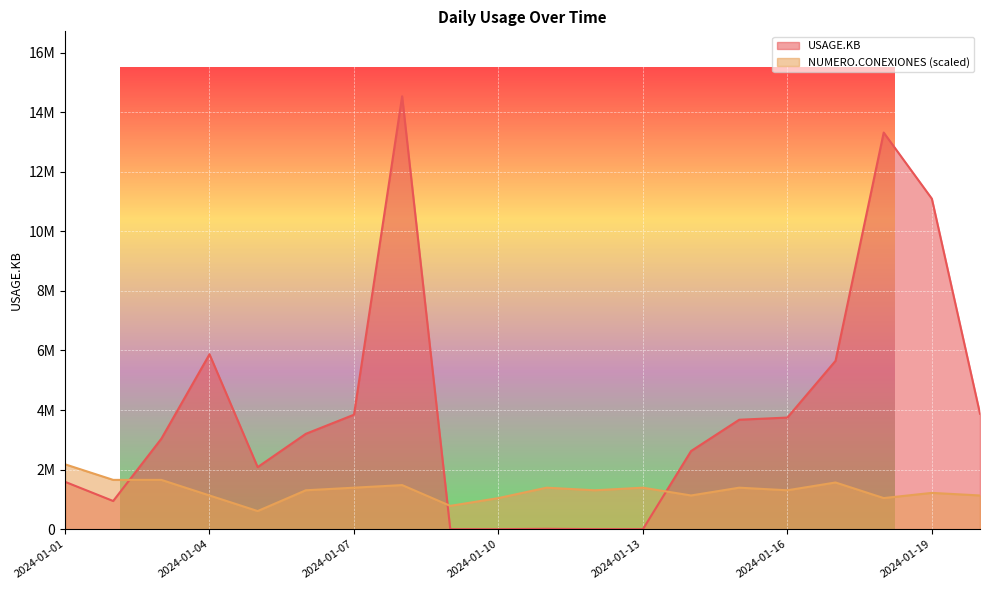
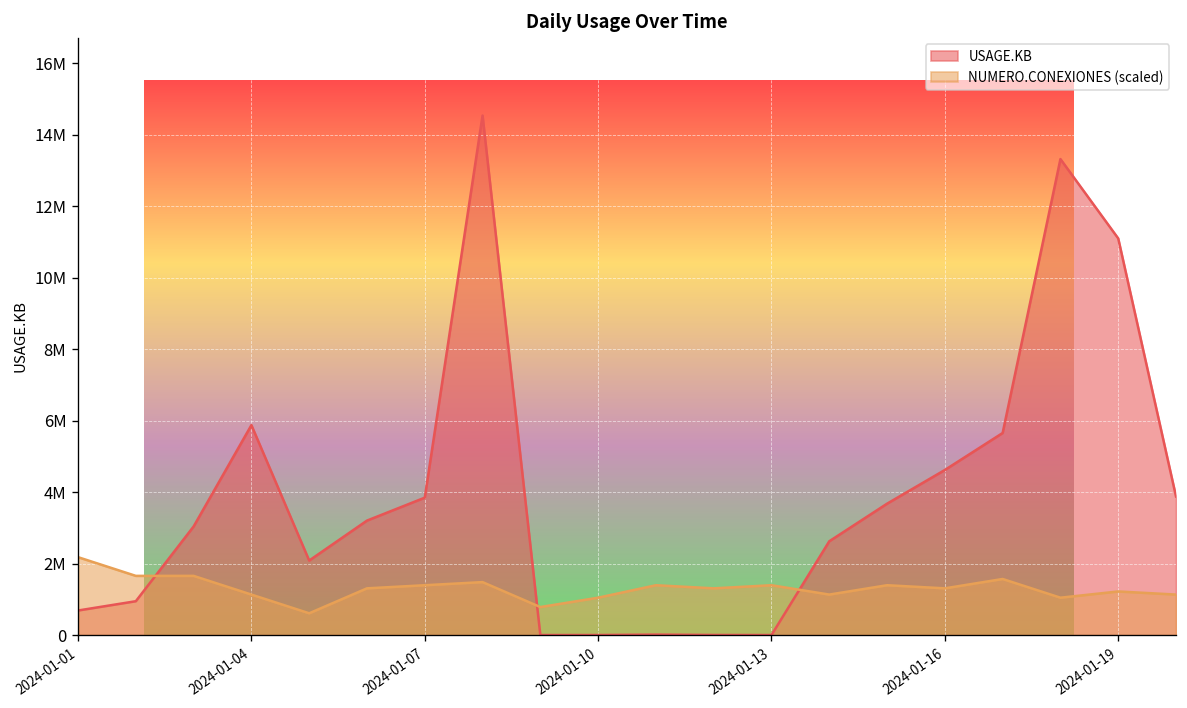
  {
    "USAGE.KB": {
-     "2024-01-01": 1600000,
+     "2024-01-01": 700000,
      "2024-01-04": 5900000,
      "2024-01-07": 3800000,
      "2024-01-10": 0,
      "2024-01-13": 0,
-     "2024-01-16": 3700000,
+     "2024-01-16": 4600000,
      "2024-01-19": 11100000
    }
  }
